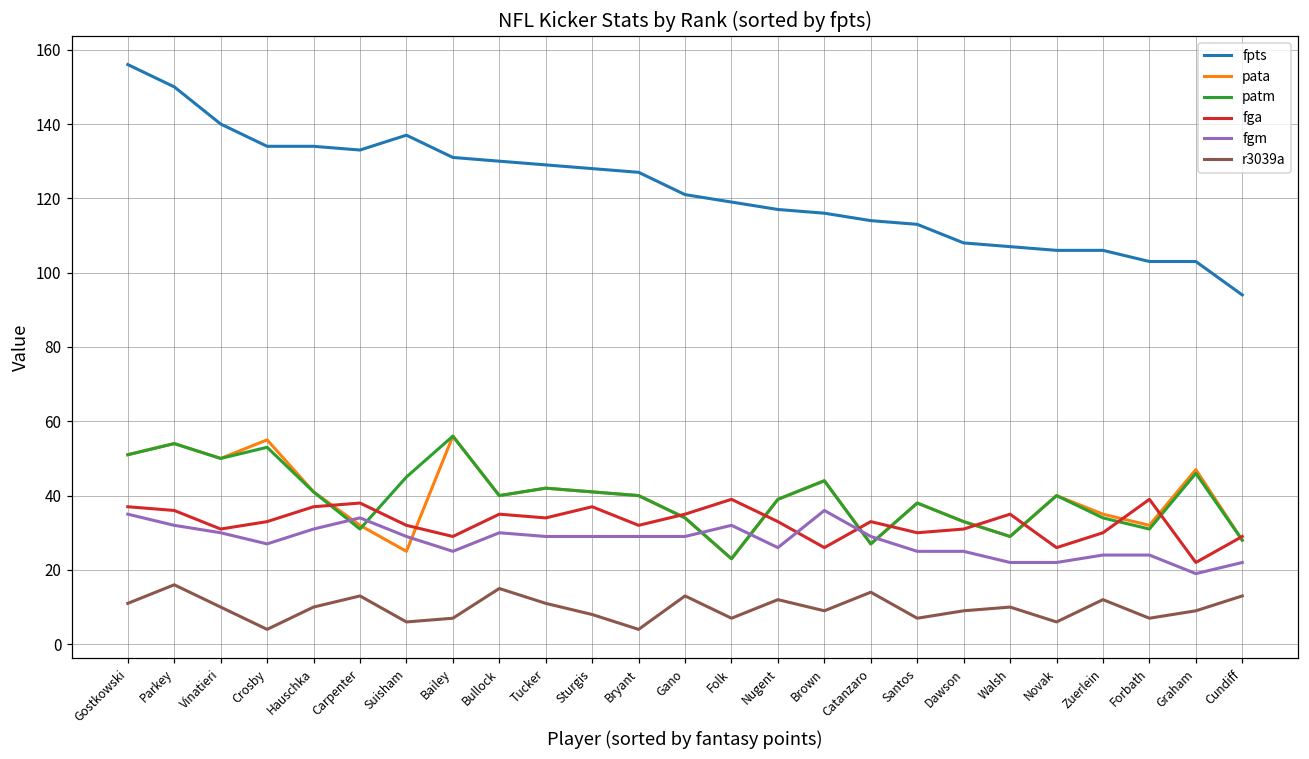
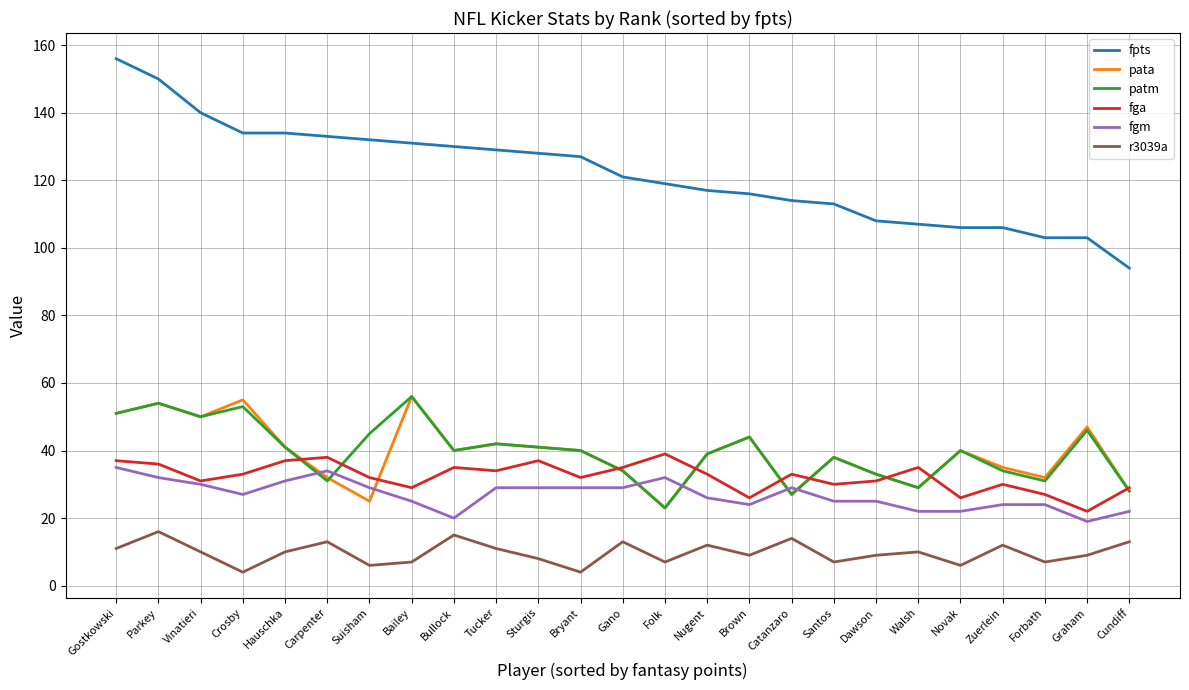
  {
    "fpts": {
      "Gostkowski": 156,
      "Parkey": 150,
      "Vinatieri": 140,
      "Crosby": 134,
      "Hauschka": 134,
      "Carpenter": 133,
-     "Suisham": 137,
+     "Suisham": 132,
      "Bailey": 131,
      "Bullock": 130,
      "Tucker": 129,
      "Sturgis": 128,
      "Bryant": 127,
      "Gano": 121,
      "Folk": 119,
      "Nugent": 117,
      "Brown": 116,
      "Catanzaro": 114,
      "Santos": 113,
      "Dawson": 108,
      "Walsh": 107,
      "Novak": 106,
      "Zuerlein": 106,
      "Forbath": 103,
      "Graham": 103,
      "Cundiff": 94
    },
    "pata": {
      "Crosby": 55,
      "Carpenter": 32,
      "Suisham": 25,
      "Zuerlein": 35,
      "Forbath": 32,
      "Graham": 47
    },
    "patm": {
      "Crosby": 53,
      "Carpenter": 31,
      "Suisham": 45,
      "Zuerlein": 34,
      "Forbath": 31,
      "Graham": 46
    },
    "fga": {
      "Gostkowski": 37,
      "Parkey": 36,
      "Vinatieri": 31,
      "Crosby": 33,
      "Hauschka": 37,
      "Carpenter": 38,
      "Suisham": 32,
      "Bailey": 29,
      "Bullock": 35,
      "Tucker": 34,
      "Sturgis": 37,
      "Bryant": 32,
      "Gano": 35,
      "Folk": 39,
      "Nugent": 33,
      "Brown": 26,
      "Catanzaro": 33,
      "Santos": 30,
      "Dawson": 31,
      "Walsh": 35,
      "Novak": 26,
      "Zuerlein": 30,
-     "Forbath": 39,
+     "Forbath": 27,
      "Graham": 22,
      "Cundiff": 29
    },
    "fgm": {
      "Gostkowski": 35,
      "Parkey": 32,
      "Vinatieri": 30,
      "Crosby": 27,
      "Hauschka": 31,
      "Carpenter": 34,
      "Suisham": 29,
      "Bailey": 25,
-     "Bullock": 30,
+     "Bullock": 20,
      "Tucker": 29,
      "Sturgis": 29,
      "Bryant": 29,
      "Gano": 29,
      "Folk": 32,
      "Nugent": 26,
-     "Brown": 36,
+     "Brown": 24,
      "Catanzaro": 29,
      "Santos": 25,
      "Dawson": 25,
      "Walsh": 22,
      "Novak": 22,
      "Zuerlein": 24,
      "Forbath": 24,
      "Graham": 19,
      "Cundiff": 22
    },
    "r3039a": {
      "Gostkowski": 11,
      "Parkey": 16,
      "Vinatieri": 10,
      "Crosby": 4,
      "Hauschka": 10,
      "Carpenter": 13,
      "Suisham": 6,
      "Bailey": 7,
      "Bullock": 15,
      "Tucker": 11,
      "Sturgis": 8,
      "Bryant": 4,
      "Gano": 13,
      "Folk": 7,
      "Nugent": 12,
      "Brown": 9,
      "Catanzaro": 14,
      "Santos": 7,
      "Dawson": 9,
      "Walsh": 10,
      "Novak": 6,
      "Zuerlein": 12,
      "Forbath": 7,
      "Graham": 9,
      "Cundiff": 13
    }
  }
